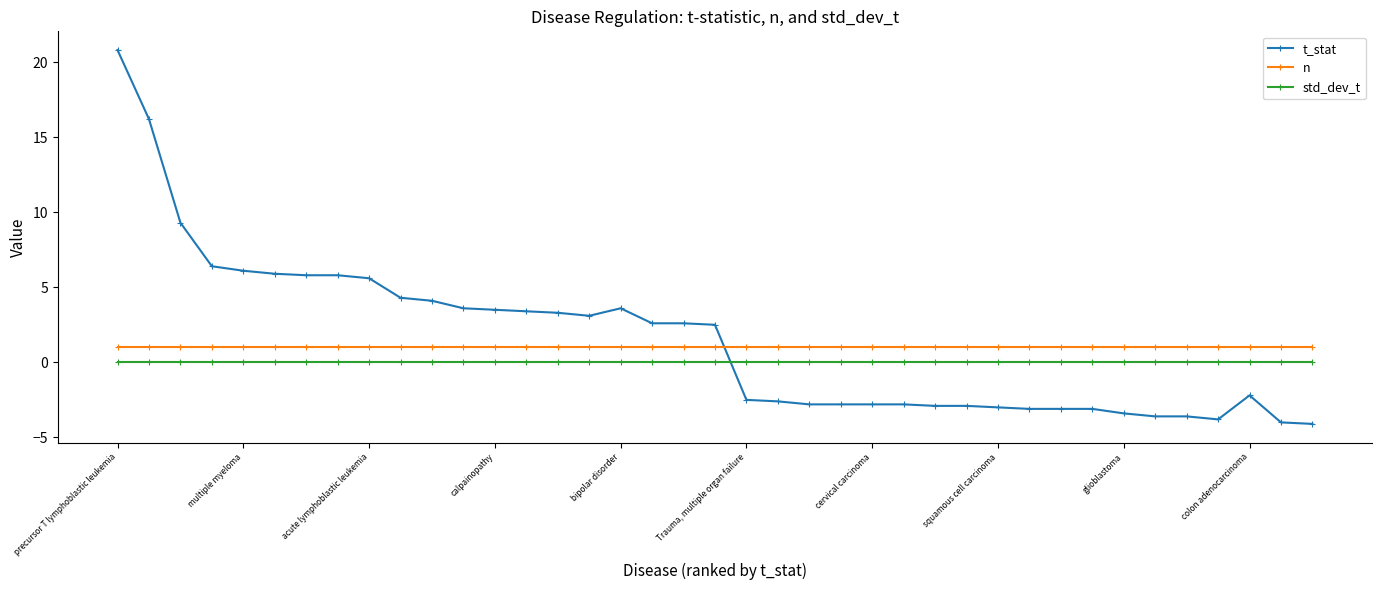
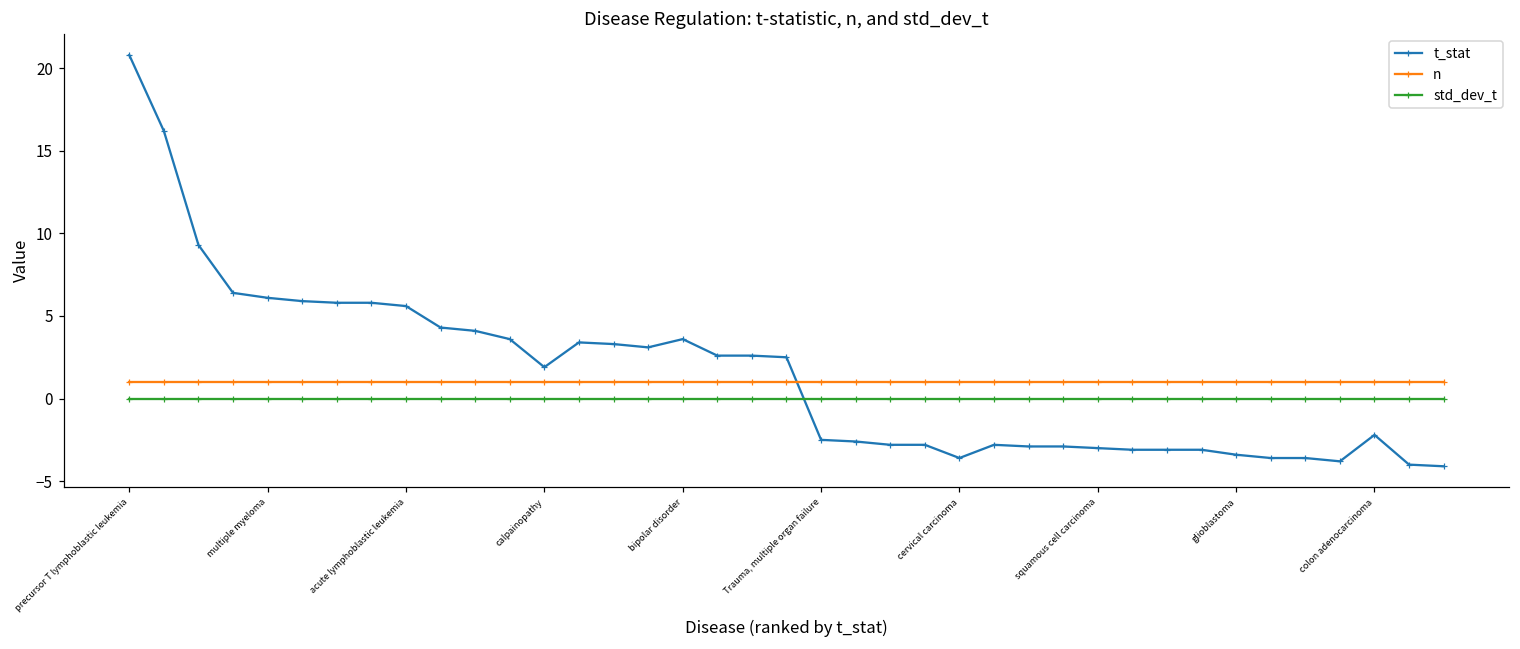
  {
    "t_stat": {
      "precursor T lymphoblastic leukemia": 20.8,
      "multiple myeloma": 6.1,
      "acute lymphoblastic leukemia": 5.6,
-     "calpainopathy": 3.5,
+     "calpainopathy": 1.9,
      "bipolar disorder": 3.6,
      "Trauma, multiple organ failure": -2.5,
-     "cervical carcinoma": -2.8,
+     "cervical carcinoma": -3.6,
      "squamous cell carcinoma": -3.0,
      "glioblastoma": -3.4,
      "colon adenocarcinoma": -2.2
    },
    "n": {
      "precursor T lymphoblastic leukemia": 1.0,
      "multiple myeloma": 1.0,
      "acute lymphoblastic leukemia": 1.0,
      "calpainopathy": 1.0,
      "bipolar disorder": 1.0,
      "Trauma, multiple organ failure": 1.0,
      "cervical carcinoma": 1.0,
      "squamous cell carcinoma": 1.0,
      "glioblastoma": 1.0,
      "colon adenocarcinoma": 1.0
    },
    "std_dev_t": {
      "precursor T lymphoblastic leukemia": 0.0,
      "multiple myeloma": 0.0,
      "acute lymphoblastic leukemia": 0.0,
      "calpainopathy": 0.0,
      "bipolar disorder": 0.0,
      "Trauma, multiple organ failure": 0.0,
      "cervical carcinoma": 0.0,
      "squamous cell carcinoma": 0.0,
      "glioblastoma": 0.0,
      "colon adenocarcinoma": 0.0
    }
  }
